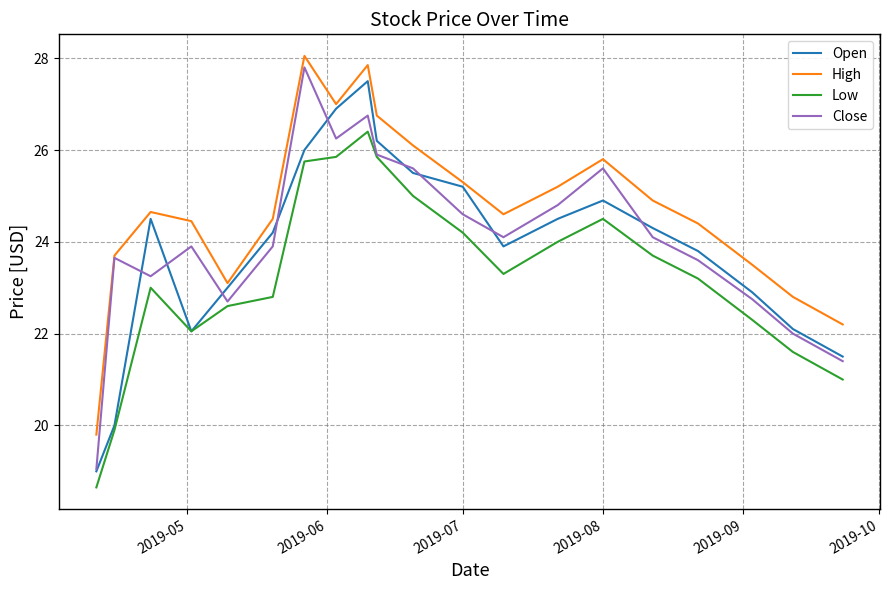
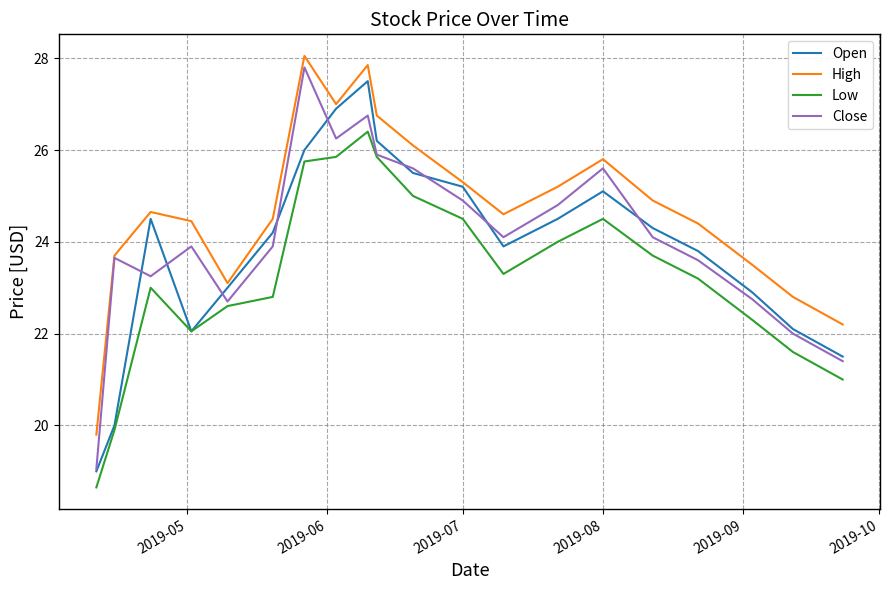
  {
    "Open": {
      "2019-07": 25.2,
-     "2019-08": 24.9
+     "2019-08": 25.1
    },
    "High": {
      "2019-07": 25.3,
      "2019-08": 25.8
    },
    "Low": {
-     "2019-07": 24.2,
+     "2019-07": 24.5,
      "2019-08": 24.5
    },
    "Close": {
-     "2019-07": 24.6,
+     "2019-07": 24.9,
      "2019-08": 25.6
    }
  }
